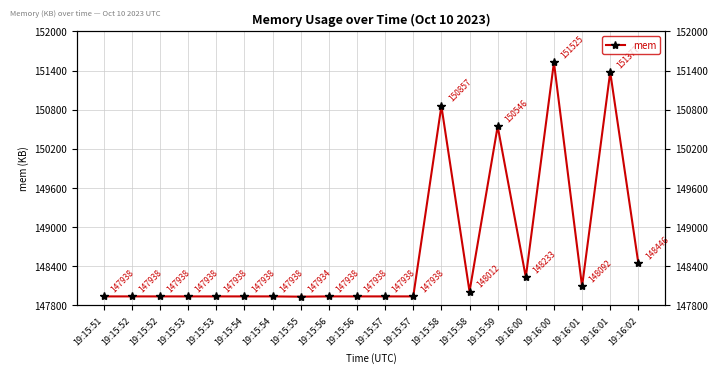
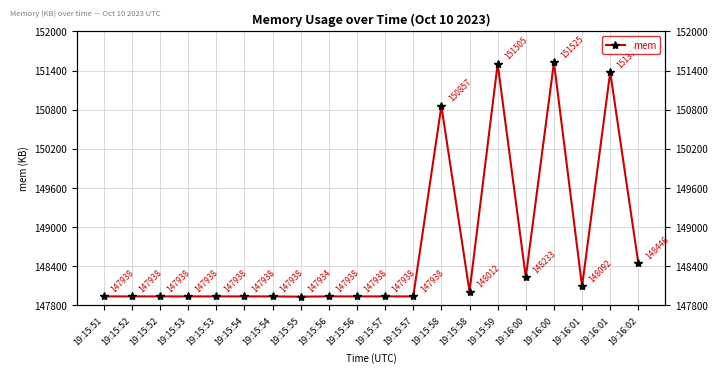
  {
    "19:15:55": 147934,
-   "19:15:59": 150546,
+   "19:15:59": 151505,
    "19:16:02": 148446
  }
